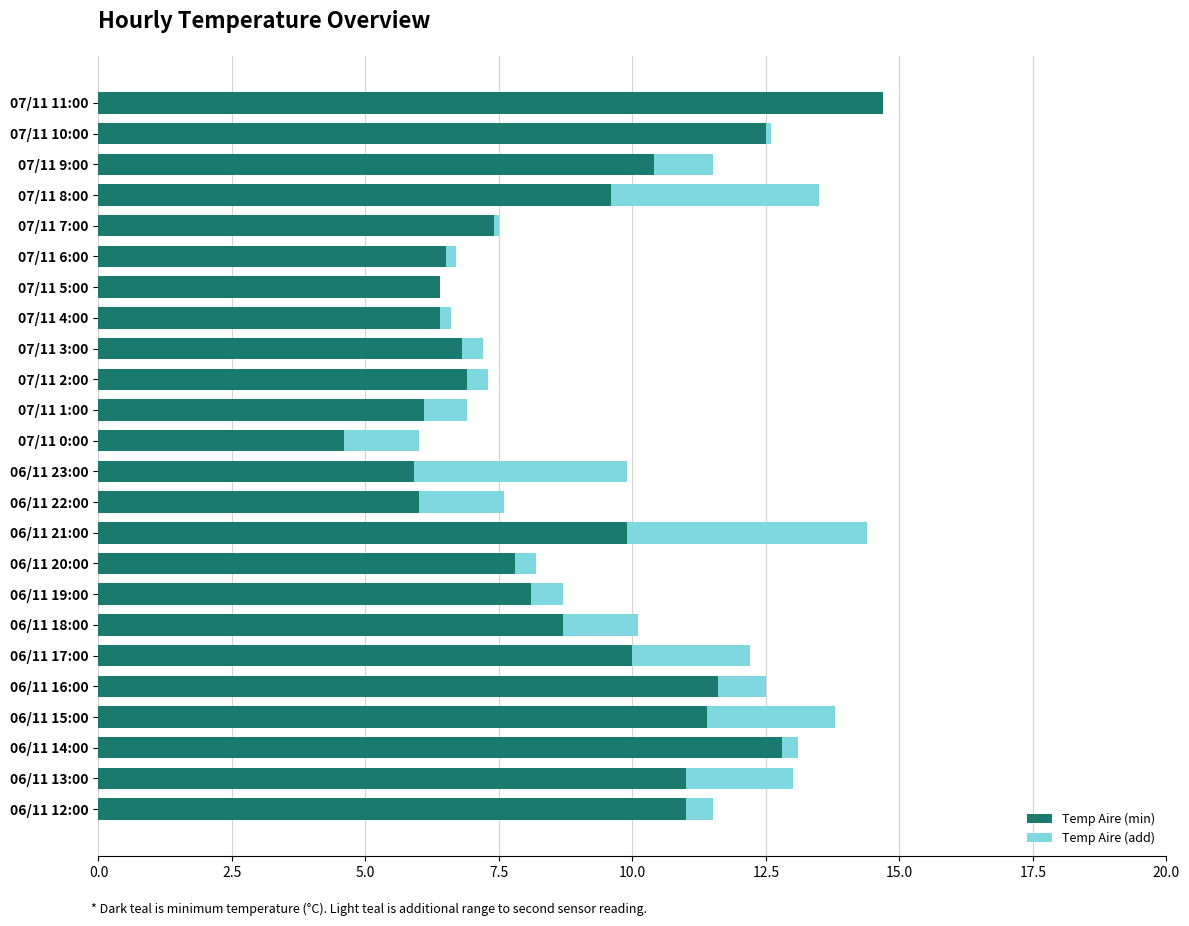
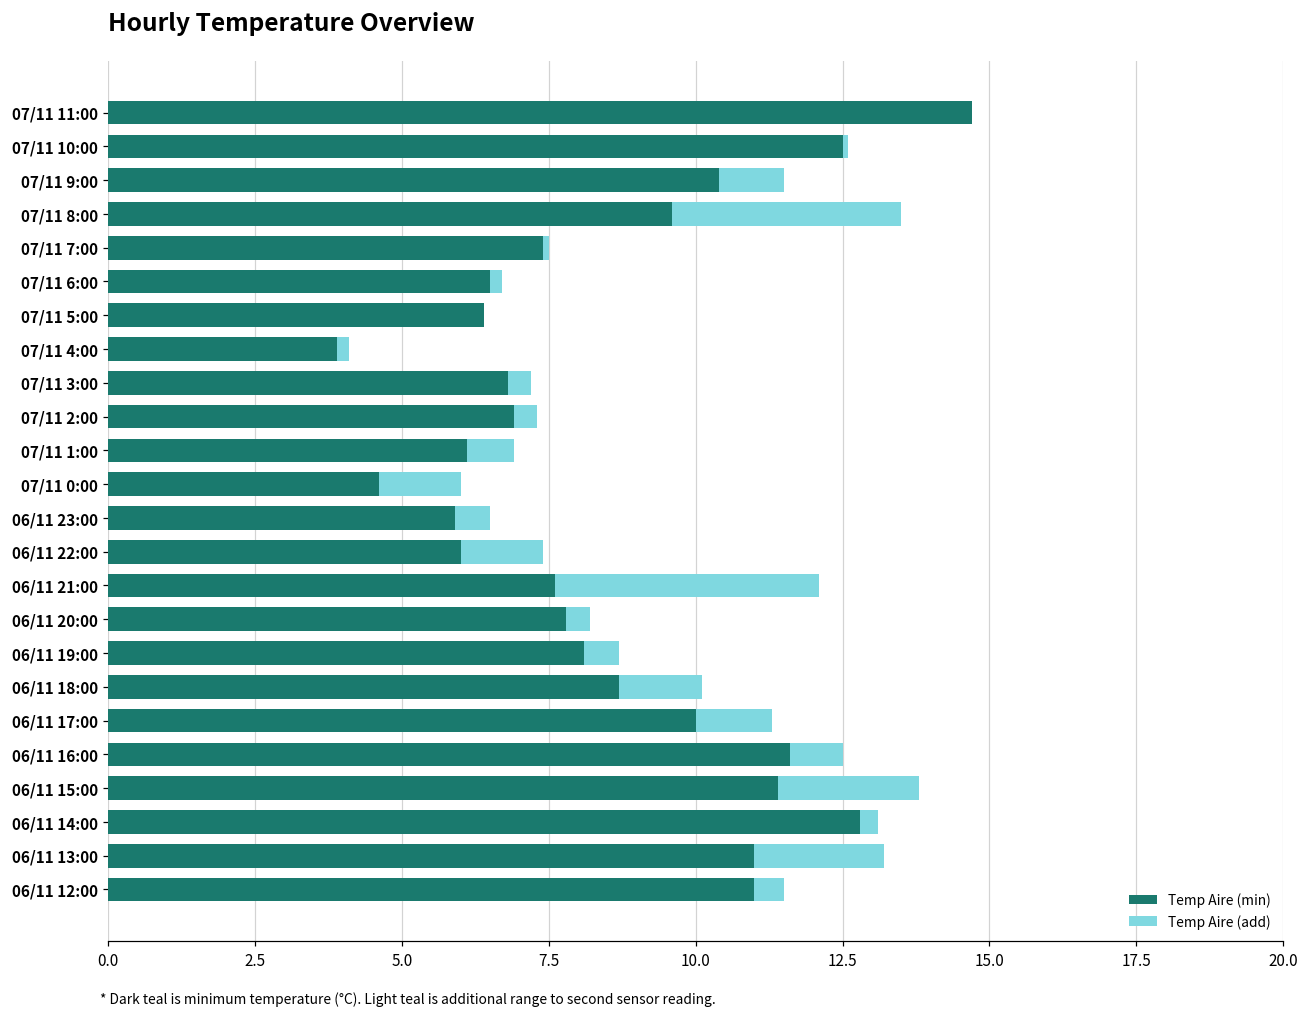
  {
    "Temp Aire (min)": {
      "07/11 11:00": 14.7,
      "07/11 10:00": 12.5,
      "07/11 9:00": 10.4,
      "07/11 8:00": 9.6,
      "07/11 7:00": 7.4,
      "07/11 6:00": 6.5,
      "07/11 5:00": 6.4,
-     "07/11 4:00": 6.4,
+     "07/11 4:00": 3.9,
      "07/11 3:00": 6.8,
      "07/11 2:00": 6.9,
      "07/11 1:00": 6.1,
      "07/11 0:00": 4.6,
      "06/11 23:00": 5.9,
      "06/11 22:00": 6.0,
-     "06/11 21:00": 9.9,
+     "06/11 21:00": 7.6,
      "06/11 20:00": 7.8,
      "06/11 19:00": 8.1,
      "06/11 18:00": 8.7,
      "06/11 17:00": 10.0,
      "06/11 16:00": 11.6,
      "06/11 15:00": 11.4,
      "06/11 14:00": 12.8,
      "06/11 13:00": 11.0,
      "06/11 12:00": 11.0
    },
    "Temp Aire (add)": {
      "07/11 11:00": 0.0,
      "07/11 10:00": 0.1,
      "07/11 9:00": 1.1,
      "07/11 8:00": 3.9,
      "07/11 7:00": 0.1,
      "07/11 6:00": 0.2,
      "07/11 5:00": 0.0,
      "07/11 4:00": 0.2,
      "07/11 3:00": 0.4,
      "07/11 2:00": 0.4,
      "07/11 1:00": 0.8,
      "07/11 0:00": 1.4,
-     "06/11 23:00": 4.0,
-     "06/11 22:00": 1.6,
+     "06/11 23:00": 0.6,
+     "06/11 22:00": 1.4,
      "06/11 21:00": 4.5,
      "06/11 20:00": 0.4,
      "06/11 19:00": 0.6,
      "06/11 18:00": 1.4,
-     "06/11 17:00": 2.2,
+     "06/11 17:00": 1.3,
      "06/11 16:00": 0.9,
      "06/11 15:00": 2.4,
      "06/11 14:00": 0.3,
-     "06/11 13:00": 2.0,
+     "06/11 13:00": 2.2,
      "06/11 12:00": 0.5
    }
  }
